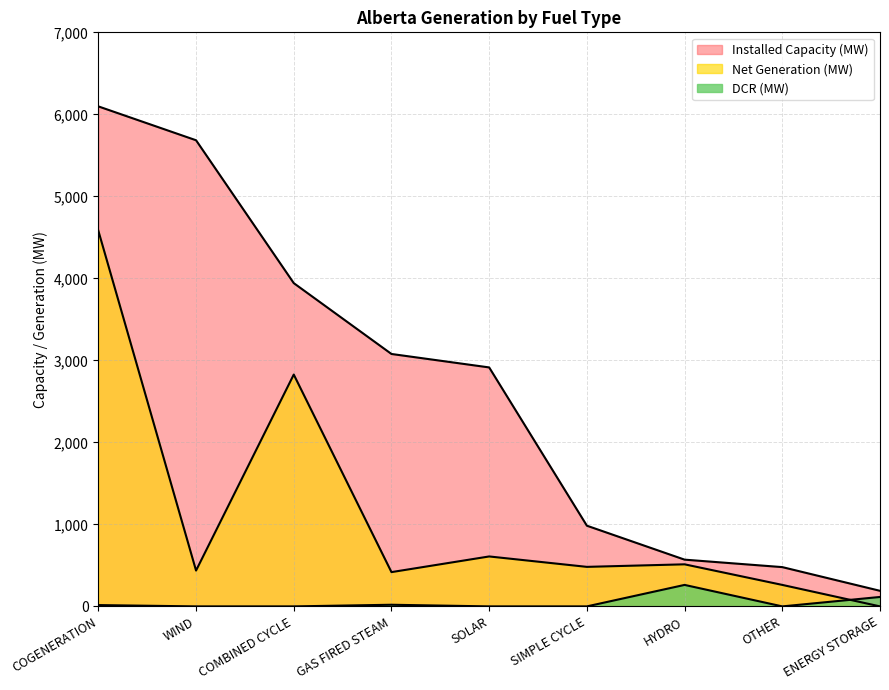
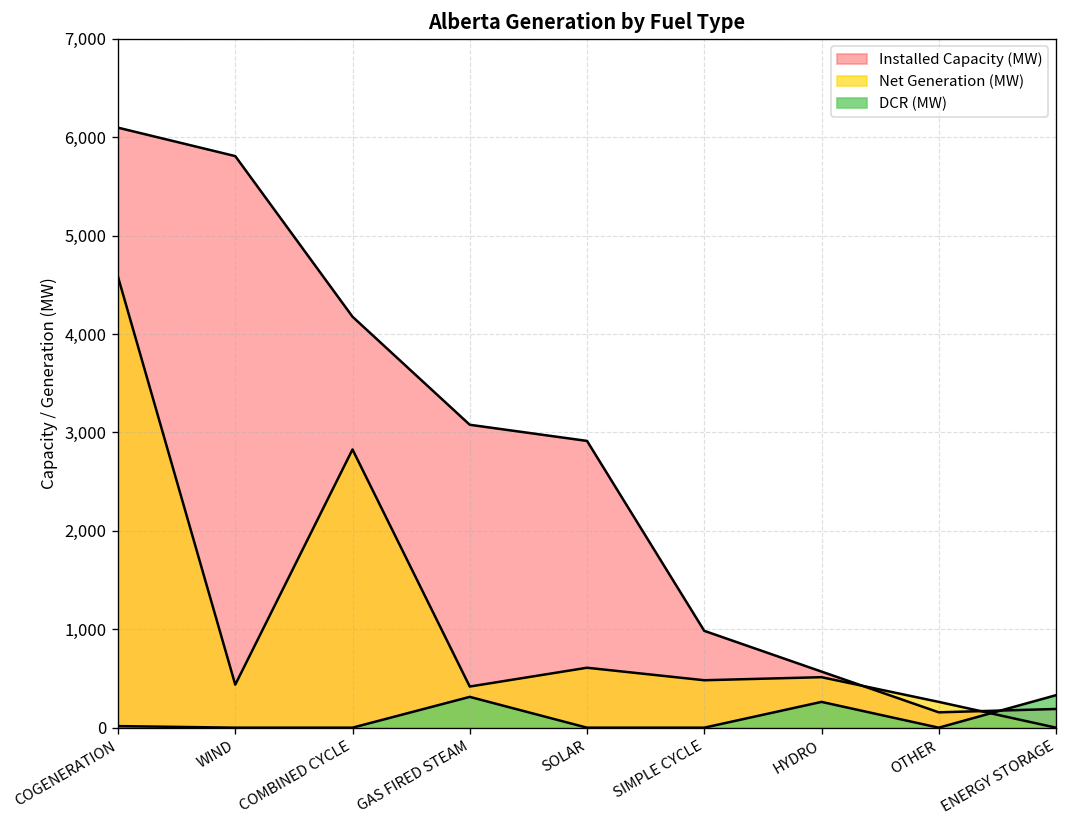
  {
    "Installed Capacity (MW)": {
      "COGENERATION": "6,100",
-     "WIND": "5,700",
-     "COMBINED CYCLE": "3,900",
+     "WIND": "5,800",
+     "COMBINED CYCLE": "4,200",
      "GAS FIRED STEAM": "3,100",
      "SOLAR": "2,900",
      "SIMPLE CYCLE": "1,000",
      "HYDRO": "600",
-     "OTHER": "500",
+     "OTHER": "200",
      "ENERGY STORAGE": "200"
    },
    "Net Generation (MW)": {
      "COGENERATION": "4,600",
      "WIND": "400",
      "COMBINED CYCLE": "2,800",
      "GAS FIRED STEAM": "400",
      "SOLAR": "600",
      "SIMPLE CYCLE": "500",
      "HYDRO": "500",
      "OTHER": "300",
      "ENERGY STORAGE": "0"
    },
    "DCR (MW)": {
      "COGENERATION": "0",
      "WIND": "0",
      "COMBINED CYCLE": "0",
-     "GAS FIRED STEAM": "0",
+     "GAS FIRED STEAM": "300",
      "SOLAR": "0",
      "SIMPLE CYCLE": "0",
      "HYDRO": "300",
      "OTHER": "0",
-     "ENERGY STORAGE": "100"
+     "ENERGY STORAGE": "300"
    }
  }
